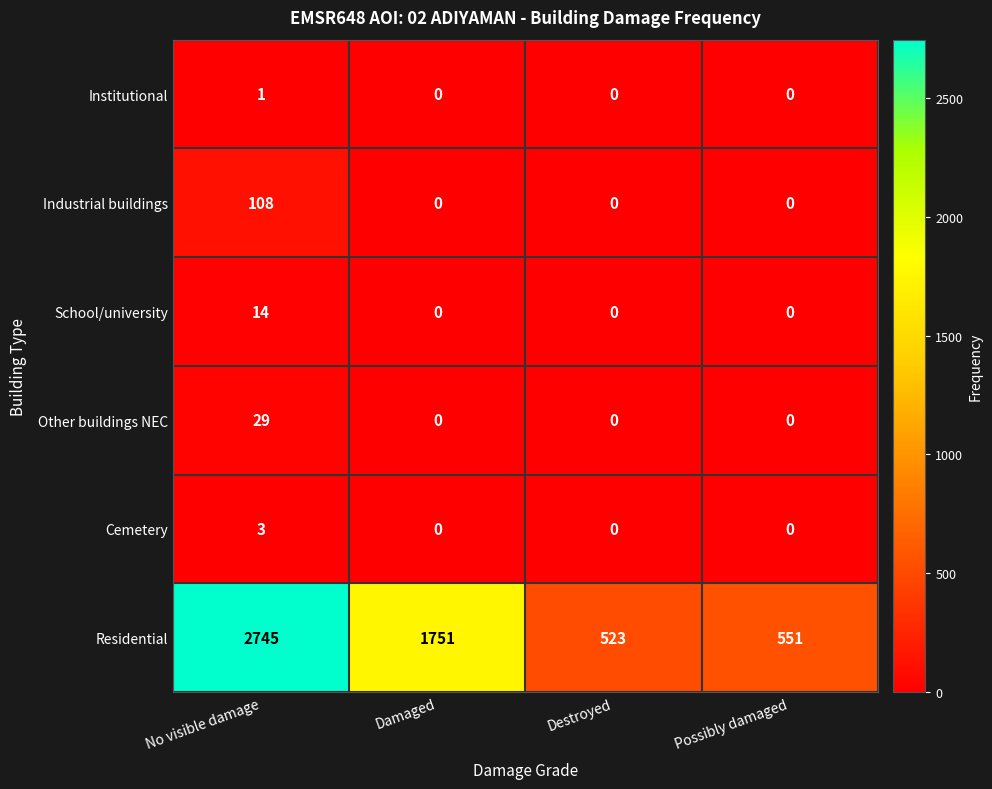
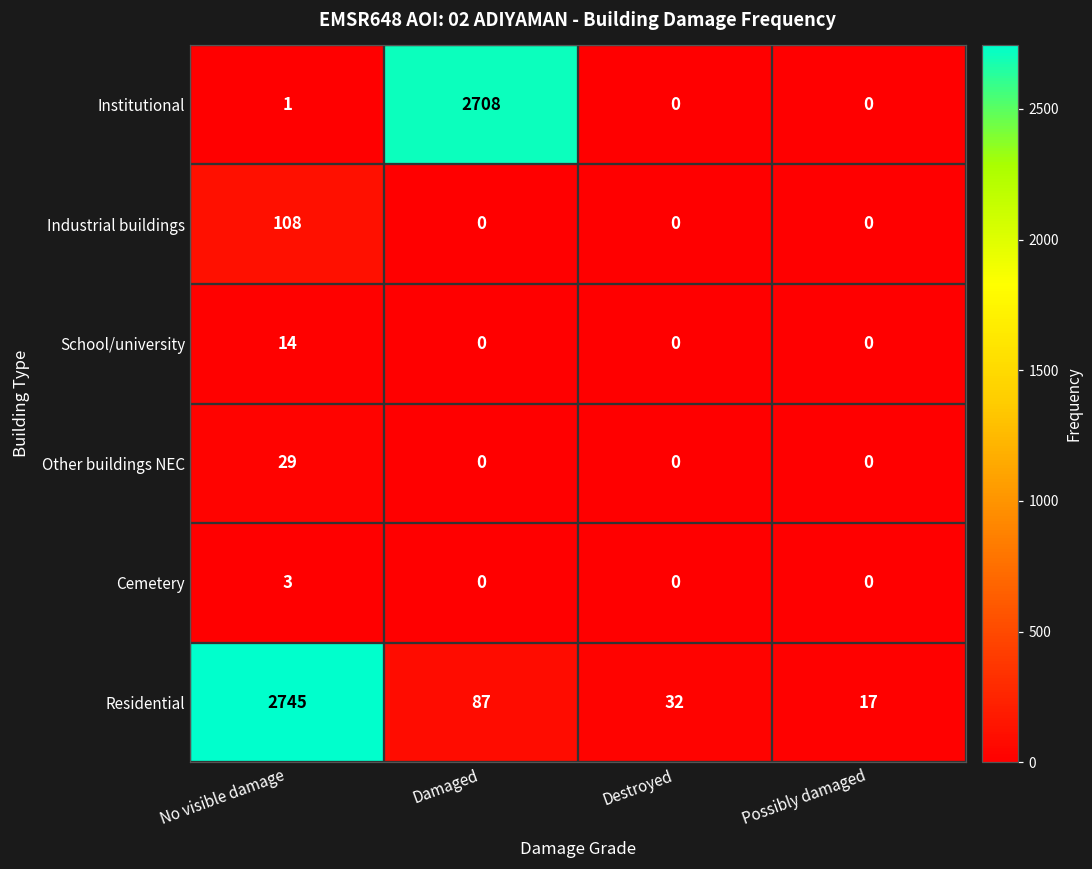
  {
    "Institutional": {
      "No visible damage": 1,
-     "Damaged": 0,
+     "Damaged": 2708,
      "Destroyed": 0,
      "Possibly damaged": 0
    },
    "Industrial buildings": {
      "No visible damage": 108,
      "Damaged": 0,
      "Destroyed": 0,
      "Possibly damaged": 0
    },
    "School/university": {
      "No visible damage": 14,
      "Damaged": 0,
      "Destroyed": 0,
      "Possibly damaged": 0
    },
    "Other buildings NEC": {
      "No visible damage": 29,
      "Damaged": 0,
      "Destroyed": 0,
      "Possibly damaged": 0
    },
    "Cemetery": {
      "No visible damage": 3,
      "Damaged": 0,
      "Destroyed": 0,
      "Possibly damaged": 0
    },
    "Residential": {
      "No visible damage": 2745,
-     "Damaged": 1751,
-     "Destroyed": 523,
-     "Possibly damaged": 551
+     "Damaged": 87,
+     "Destroyed": 32,
+     "Possibly damaged": 17
    }
  }
